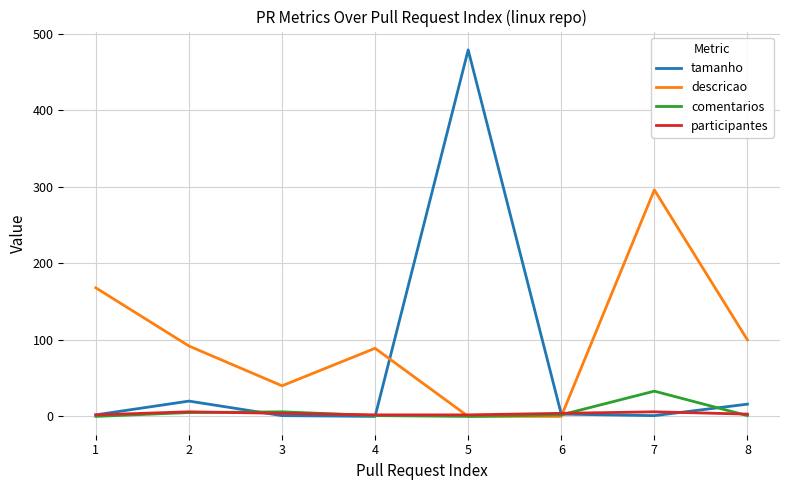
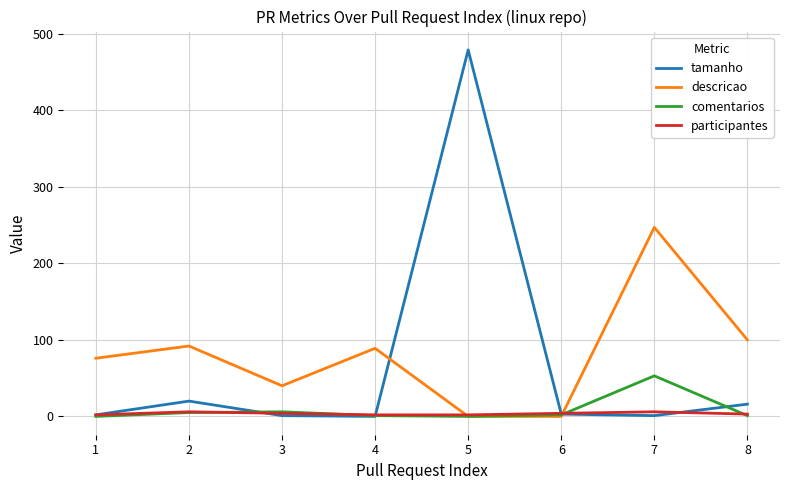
  {
    "tamanho": {
      "2": 20,
      "5": 480,
      "7": 0,
      "8": 20
    },
    "descricao": {
-     "1": 170,
+     "1": 80,
      "2": 90,
      "3": 40,
      "4": 90,
-     "7": 300,
+     "7": 250,
      "8": 100
    },
    "comentarios": {
-     "7": 30
+     "7": 50
    },
    "participantes": {
      "7": 10
    }
  }
